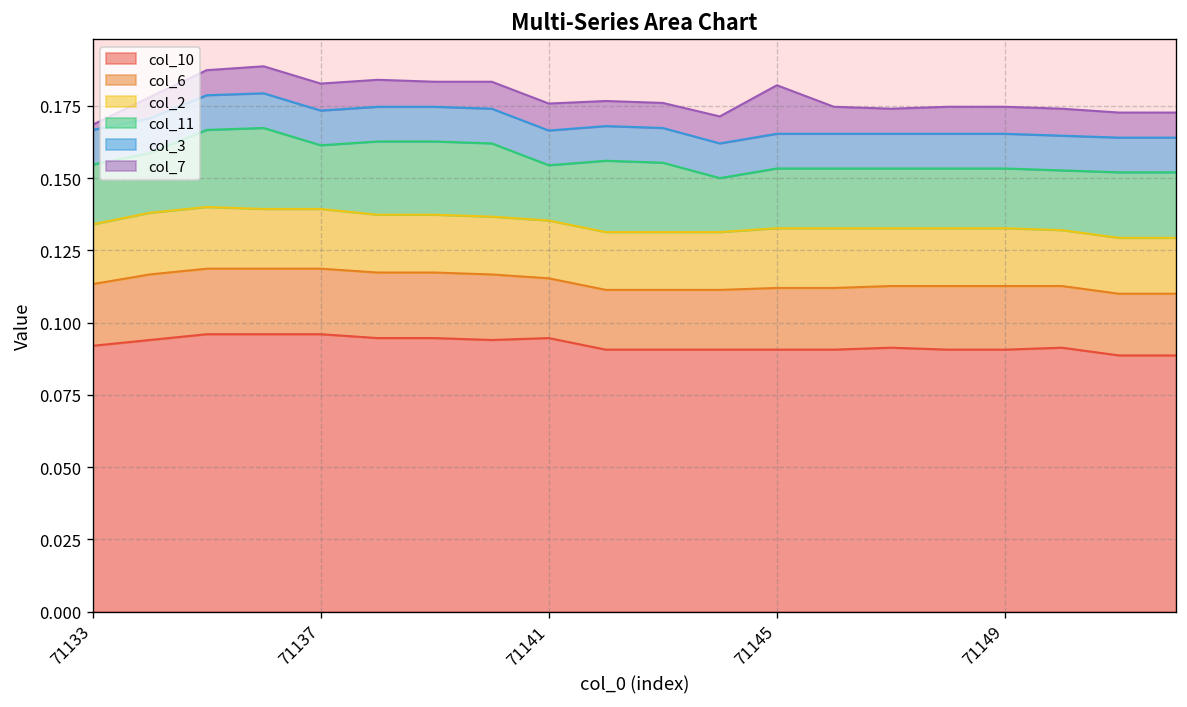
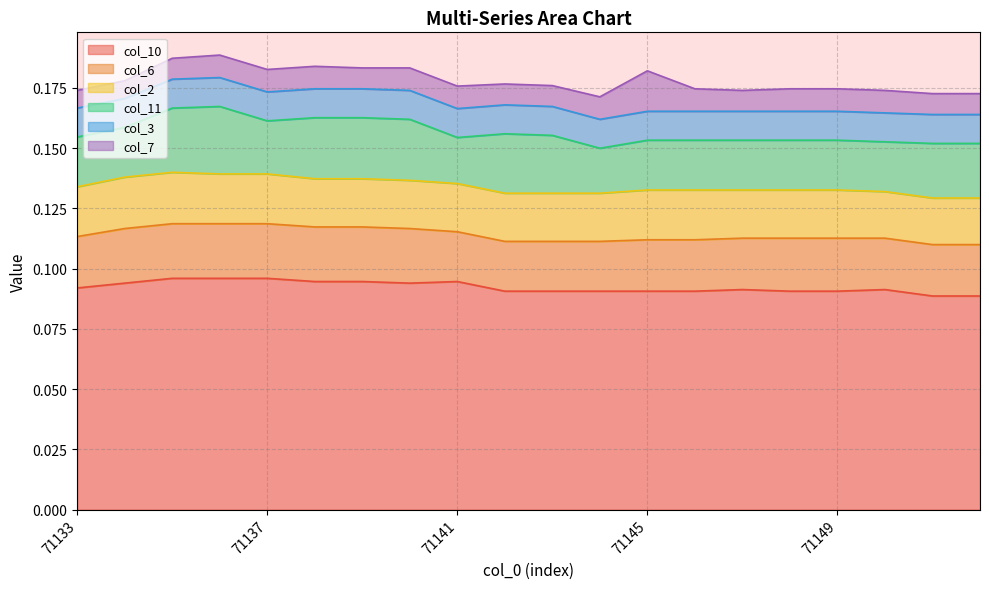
  {
    "col_11": {
      "71133": 0.021,
      "71137": 0.022,
      "71141": 0.019,
      "71145": 0.021,
      "71149": 0.021
    },
    "col_3": {
      "71133": 0.012,
      "71137": 0.012,
      "71141": 0.012,
      "71145": 0.012,
      "71149": 0.012
    },
    "col_7": {
-     "71133": 0.002,
+     "71133": 0.007,
      "71137": 0.009,
      "71141": 0.009,
      "71145": 0.017,
      "71149": 0.009
    }
  }
